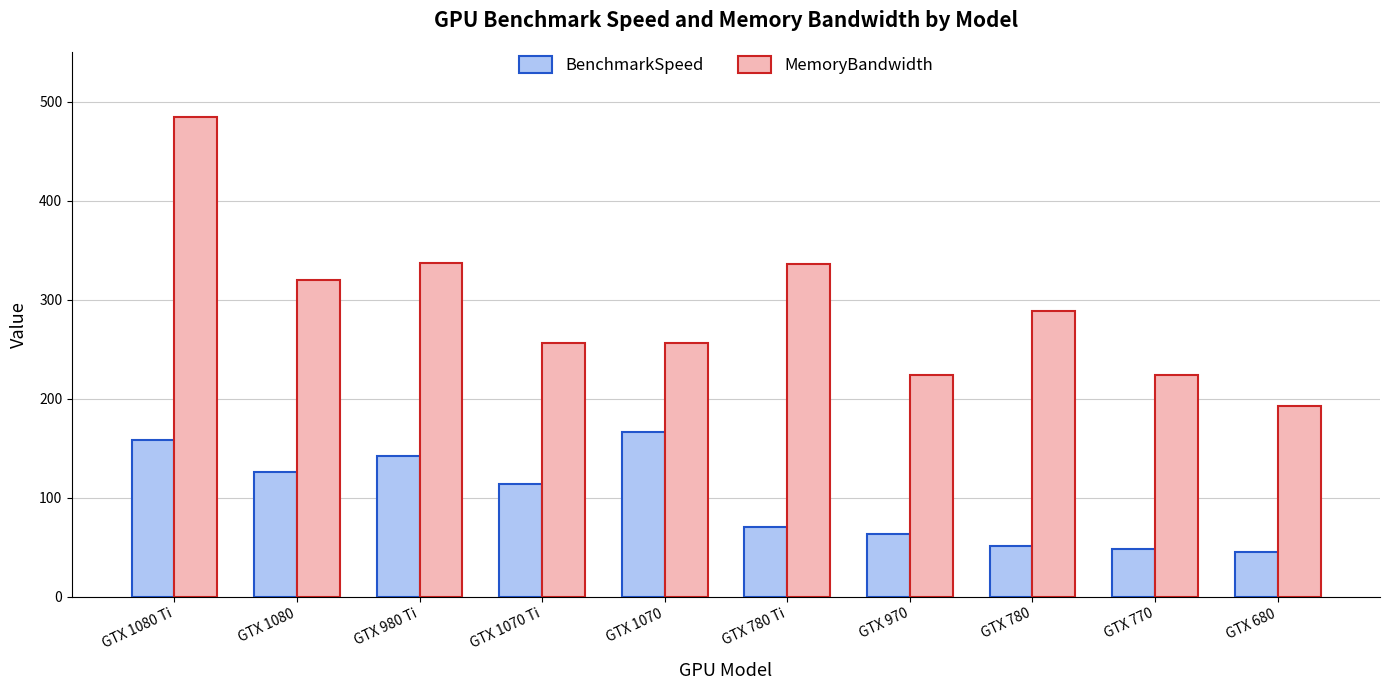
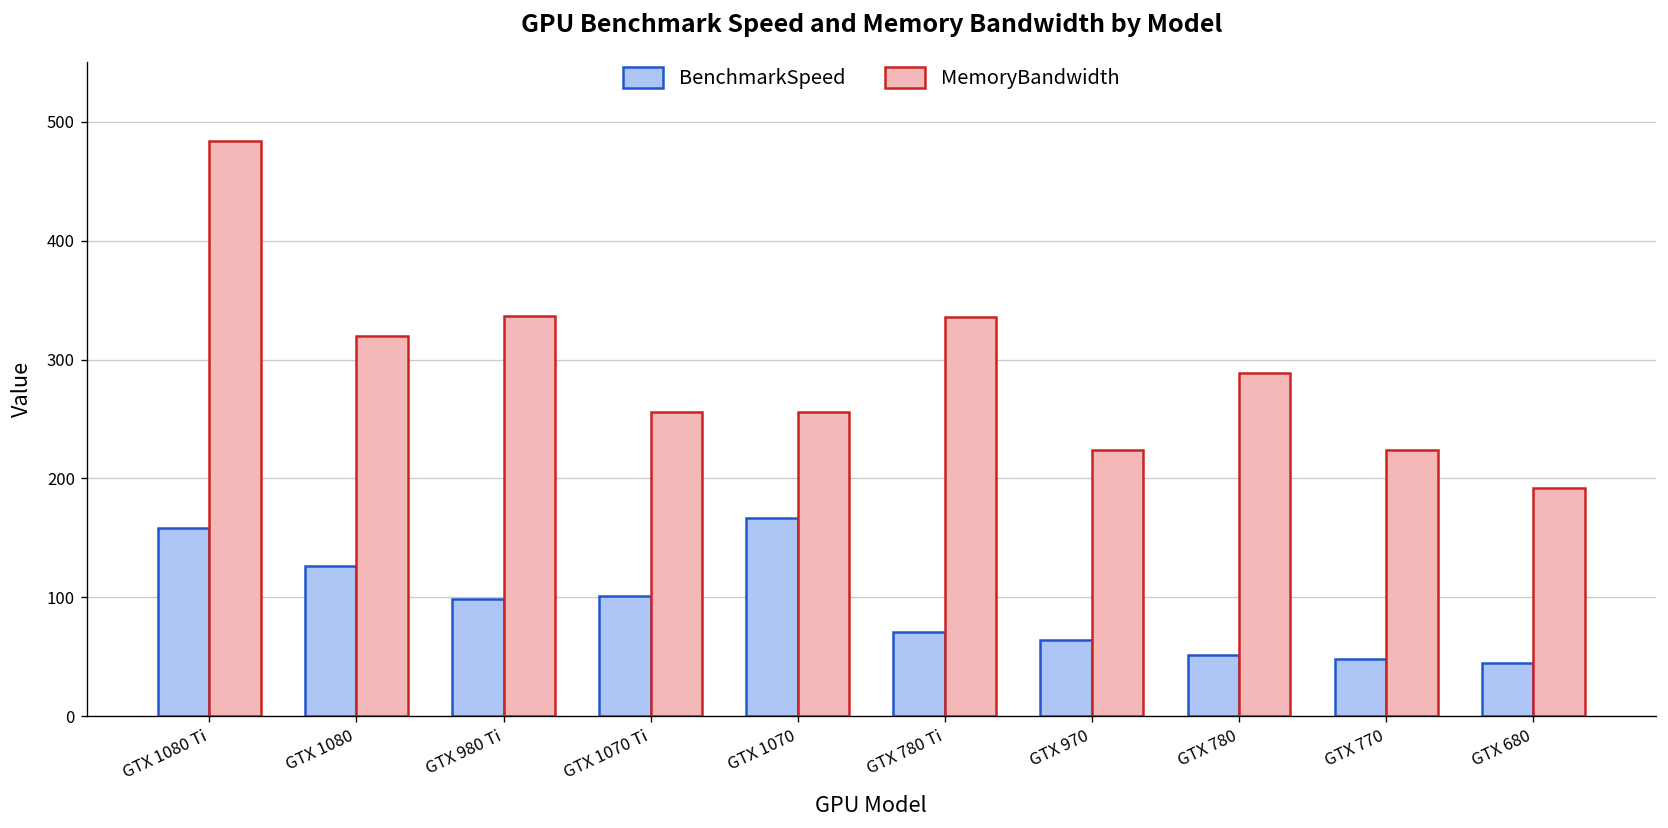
  {
    "BenchmarkSpeed": {
      "GTX 1080 Ti": 160,
      "GTX 1080": 130,
-     "GTX 980 Ti": 140,
-     "GTX 1070 Ti": 110,
+     "GTX 980 Ti": 100,
+     "GTX 1070 Ti": 100,
      "GTX 1070": 170,
      "GTX 780 Ti": 70,
      "GTX 970": 60,
      "GTX 780": 50,
      "GTX 770": 50,
      "GTX 680": 40
    },
    "MemoryBandwidth": {
      "GTX 1080 Ti": 480,
      "GTX 1080": 320,
      "GTX 980 Ti": 340,
      "GTX 1070 Ti": 260,
      "GTX 1070": 260,
      "GTX 780 Ti": 340,
      "GTX 970": 220,
      "GTX 780": 290,
      "GTX 770": 220,
      "GTX 680": 190
    }
  }
